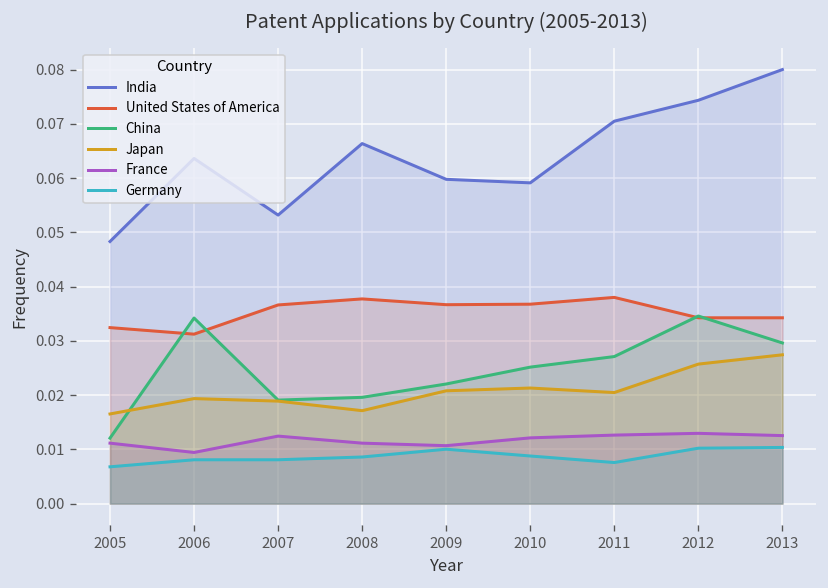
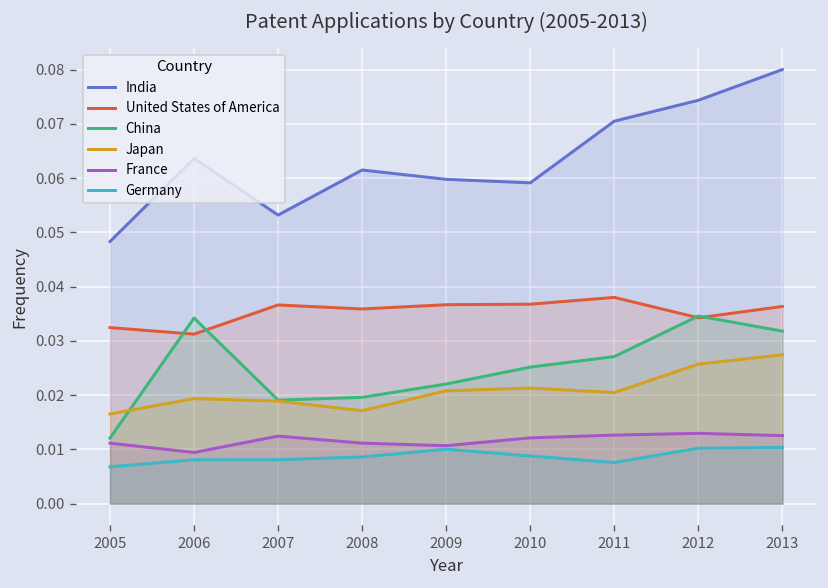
  {
    "India": {
      "2005": 0.048,
      "2007": 0.053,
-     "2008": 0.066,
+     "2008": 0.061,
      "2009": 0.060,
      "2010": 0.059,
      "2011": 0.070,
      "2012": 0.074,
      "2013": 0.080
    },
    "United States of America": {
      "2005": 0.032,
      "2006": 0.031,
      "2007": 0.037,
-     "2008": 0.038,
+     "2008": 0.036,
      "2009": 0.037,
      "2010": 0.037,
      "2011": 0.038,
-     "2013": 0.034
+     "2013": 0.036
    },
    "China": {
      "2005": 0.012,
      "2006": 0.034,
      "2008": 0.020,
      "2009": 0.022,
      "2010": 0.025,
      "2011": 0.027,
-     "2013": 0.030
+     "2013": 0.032
    },
    "Japan": {
      "2005": 0.017,
      "2006": 0.019,
      "2008": 0.017,
      "2009": 0.021,
      "2010": 0.021,
      "2011": 0.020,
      "2012": 0.026,
      "2013": 0.027
    },
    "France": {
      "2005": 0.011,
      "2006": 0.009,
      "2007": 0.012,
      "2008": 0.011,
      "2009": 0.011,
      "2010": 0.012,
      "2011": 0.013,
      "2012": 0.013,
      "2013": 0.013
    },
    "Germany": {
      "2005": 0.007,
      "2006": 0.008,
      "2007": 0.008,
      "2008": 0.009,
      "2009": 0.010,
      "2010": 0.009,
      "2011": 0.008,
      "2012": 0.010,
      "2013": 0.010
    }
  }
